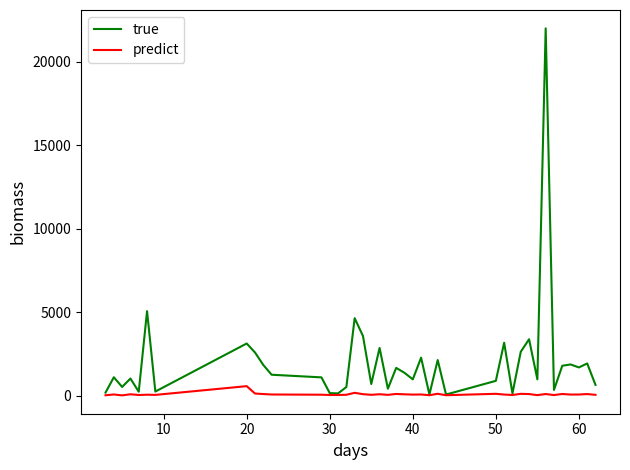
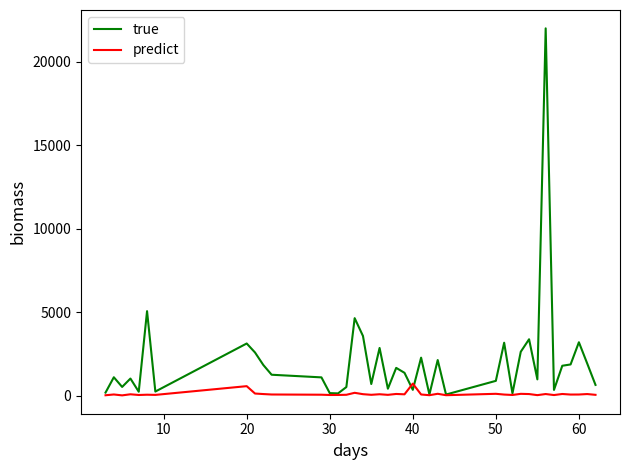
  {
    "true": {
      "20": 3100,
-     "40": 1000,
+     "40": 400,
      "50": 900,
-     "60": 1700
+     "60": 3200
    },
    "predict": {
      "20": 600,
-     "40": 100,
+     "40": 700,
      "50": 100,
      "60": 100
    }
  }
